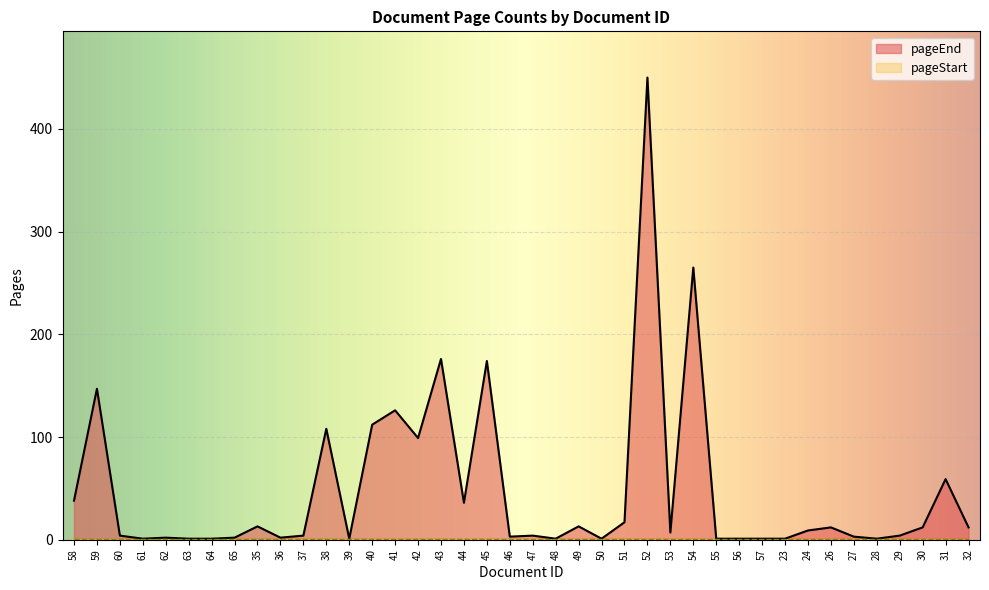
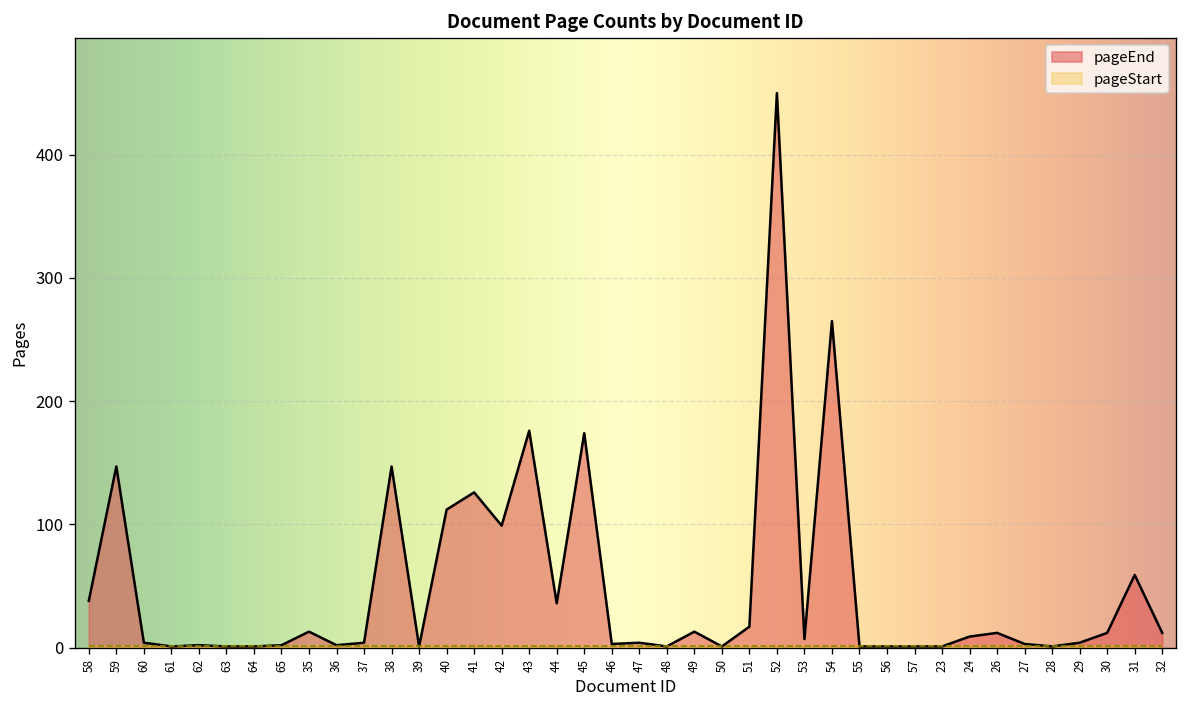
  {
    "pageEnd": {
      "58": 38,
      "59": 147,
      "60": 4,
      "35": 13,
      "37": 4,
-     "38": 108,
+     "38": 147,
      "40": 112,
      "41": 126,
      "42": 99,
      "43": 176,
      "44": 36,
      "45": 174,
      "47": 4,
      "49": 13,
      "51": 17,
      "52": 450,
      "53": 7,
      "54": 265,
      "24": 9,
      "26": 12,
      "29": 4,
      "30": 12,
      "31": 59,
      "32": 12
    },
    "pageStart": {
      "58": 1,
      "59": 1,
      "60": 1,
      "35": 1,
      "37": 1,
      "38": 1,
      "40": 1,
      "41": 1,
      "42": 1,
      "43": 1,
      "44": 1,
      "45": 1,
      "47": 1,
      "49": 1,
      "51": 1,
      "52": 1,
      "53": 1,
      "54": 1,
      "24": 1,
      "26": 1,
      "29": 1,
      "30": 1,
      "31": 1,
      "32": 1
    }
  }
